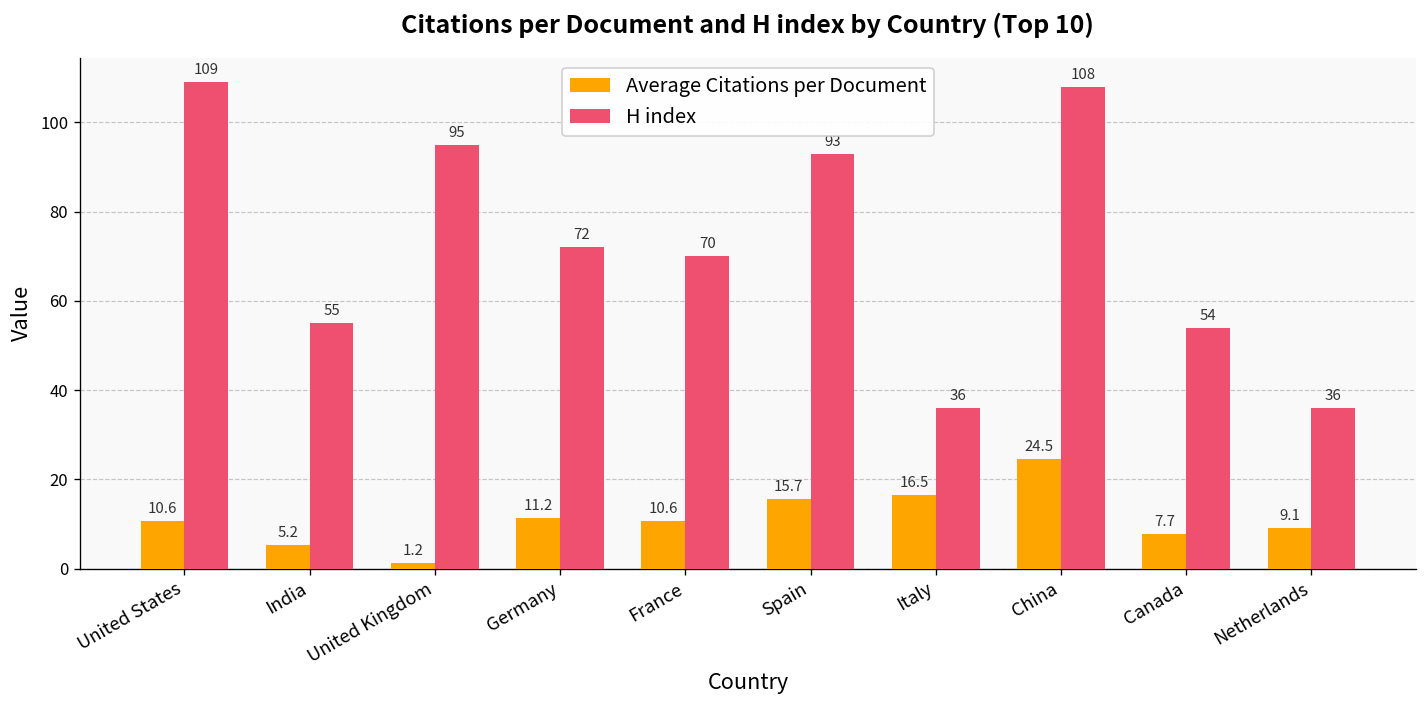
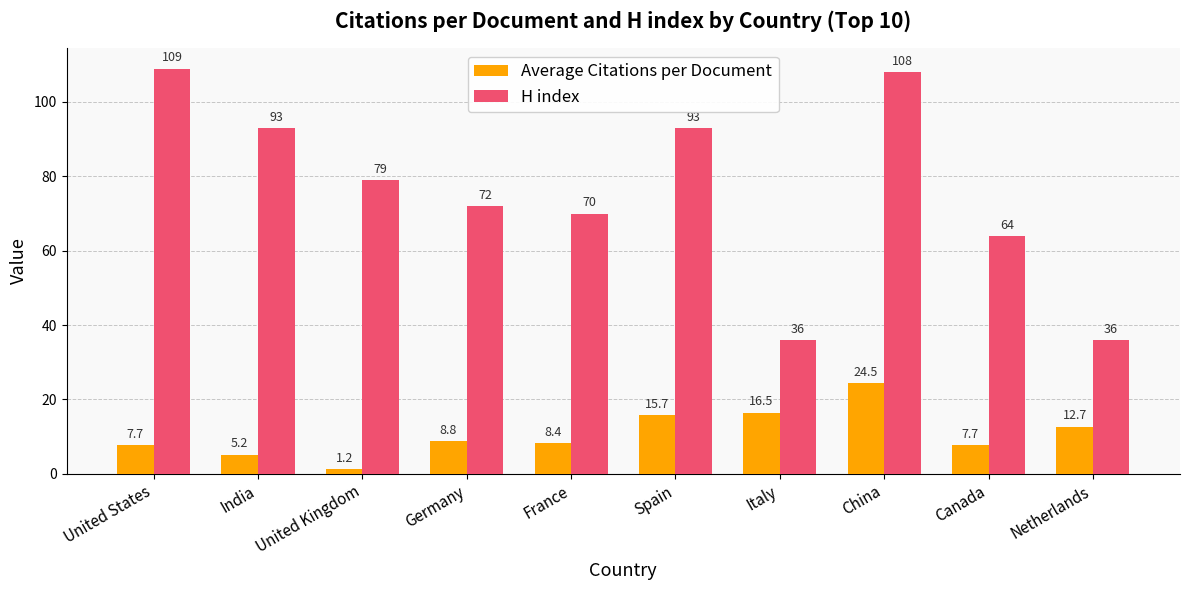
  {
    "Average Citations per Document": {
-     "United States": 10.6,
+     "United States": 7.7,
      "India": 5.2,
      "United Kingdom": 1.2,
-     "Germany": 11.2,
-     "France": 10.6,
+     "Germany": 8.8,
+     "France": 8.4,
      "Spain": 15.7,
      "Italy": 16.5,
      "China": 24.5,
      "Canada": 7.7,
-     "Netherlands": 9.1
+     "Netherlands": 12.7
    },
    "H index": {
      "United States": 109,
-     "India": 55,
-     "United Kingdom": 95,
+     "India": 93,
+     "United Kingdom": 79,
      "Germany": 72,
      "France": 70,
      "Italy": 36,
      "China": 108,
-     "Canada": 54,
+     "Canada": 64,
      "Netherlands": 36
    }
  }
